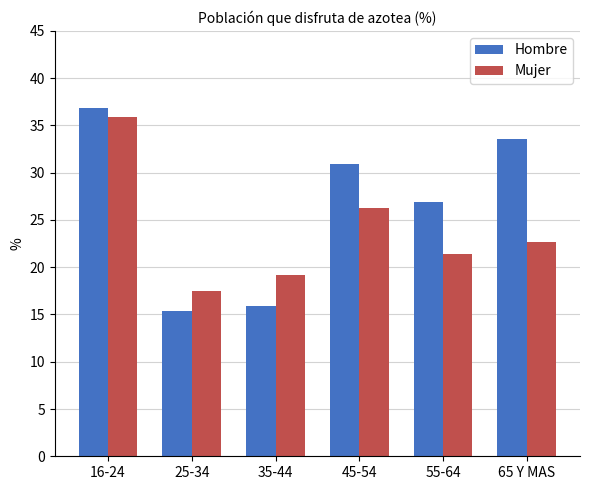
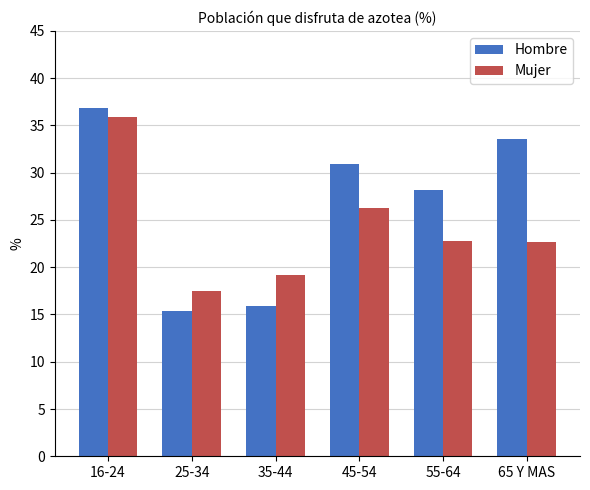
  {
    "Hombre": {
      "16-24": 37,
      "25-34": 15,
      "35-44": 16,
      "45-54": 31,
-     "55-64": 27,
+     "55-64": 28,
      "65 Y MAS": 34
    },
    "Mujer": {
      "16-24": 36,
      "25-34": 17,
      "35-44": 19,
      "45-54": 26,
-     "55-64": 21,
+     "55-64": 23,
      "65 Y MAS": 23
    }
  }
